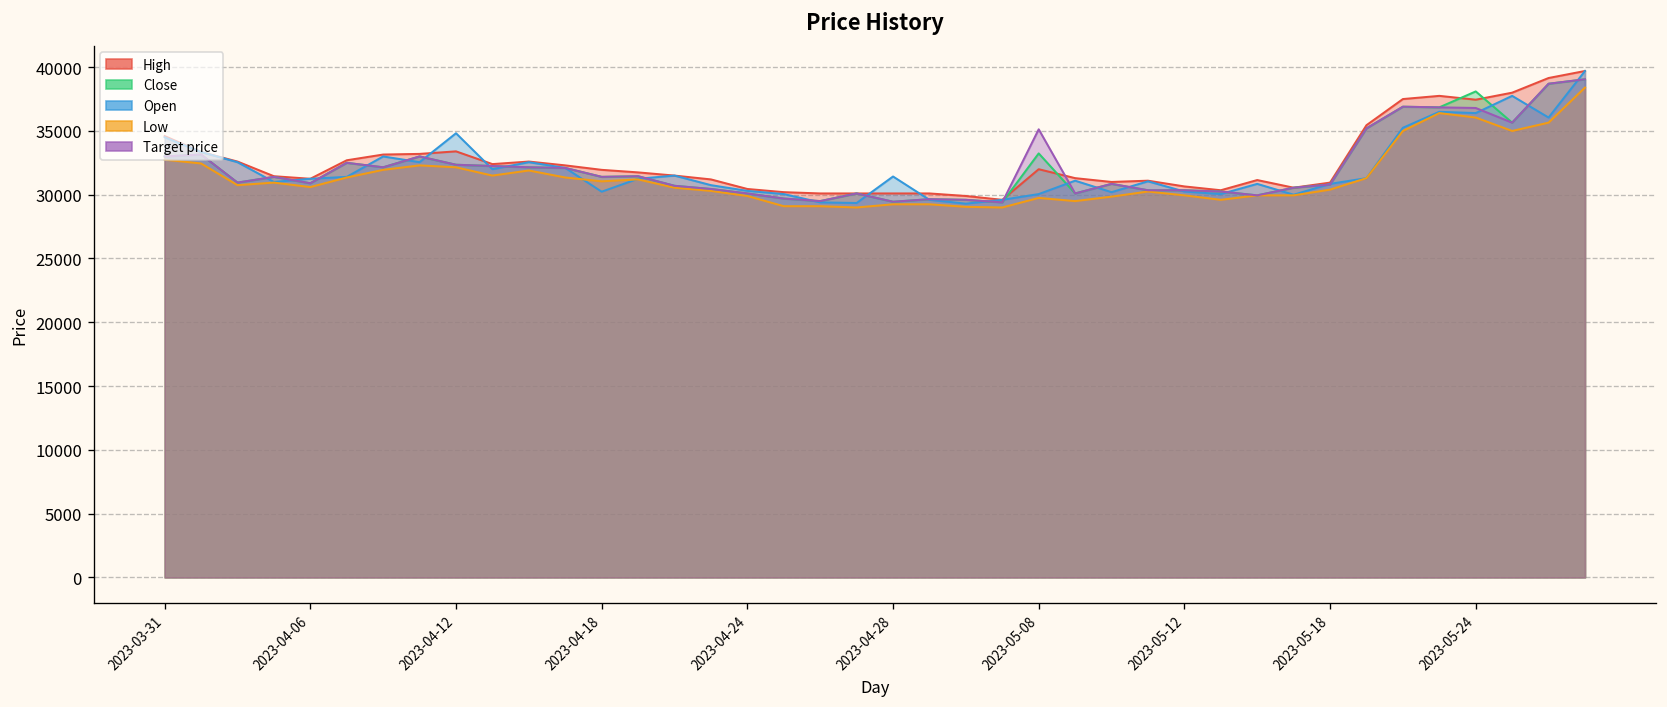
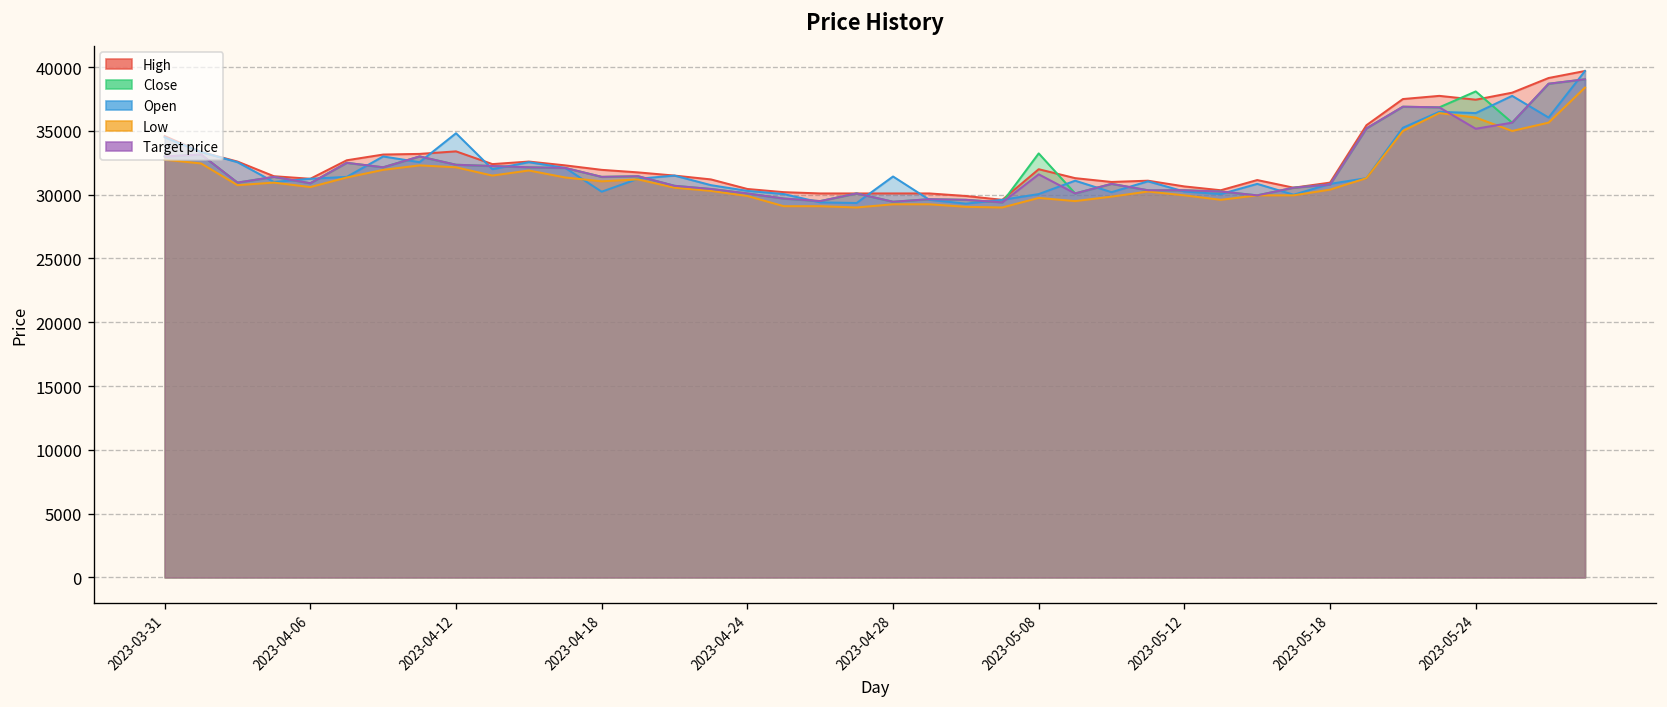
  {
    "Close": {
      "2023-05-08": 33200,
      "2023-05-24": 38100
    },
    "Open": {
      "2023-04-12": 34800,
      "2023-04-18": 30200,
      "2023-04-28": 31400,
      "2023-05-08": 30100,
      "2023-05-24": 36400
    },
    "Target price": {
-     "2023-05-08": 35100,
-     "2023-05-24": 36800
+     "2023-05-08": 31600,
+     "2023-05-24": 35200
    }
  }
